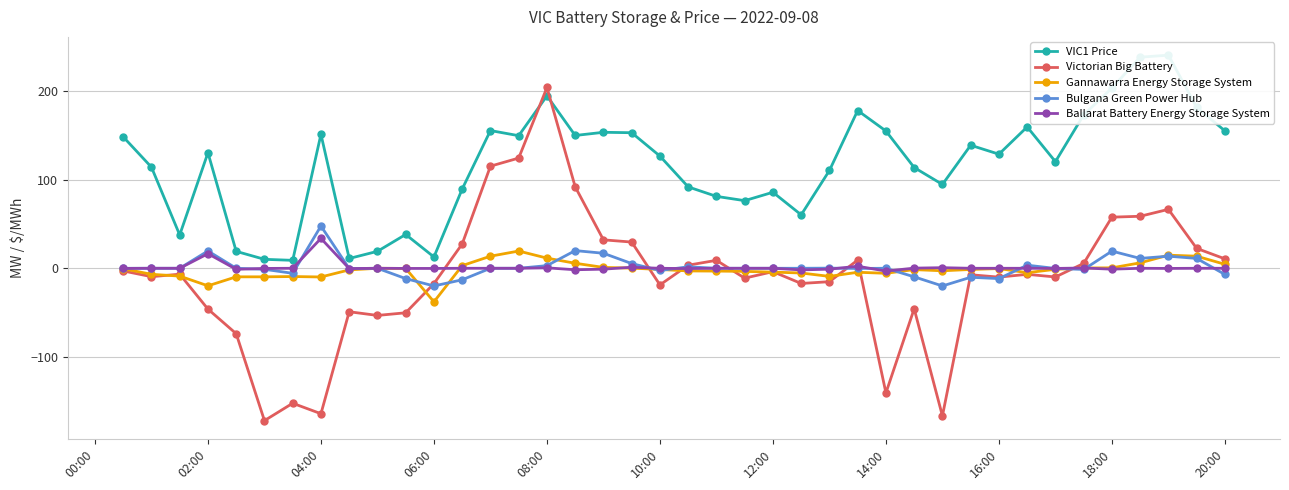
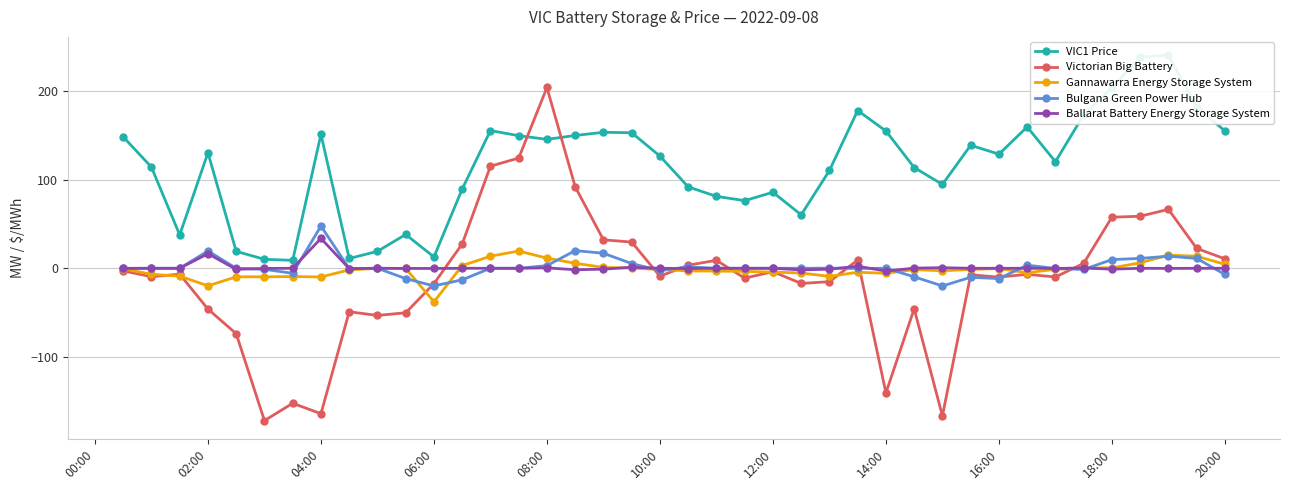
  {
    "VIC1 Price": {
      "02:00": 130,
      "04:00": 150,
      "06:00": 10,
-     "08:00": 200,
+     "08:00": 150,
      "10:00": 130,
      "12:00": 90,
      "14:00": 160,
      "16:00": 130,
      "20:00": 160
    },
    "Victorian Big Battery": {
      "02:00": -50,
      "04:00": -160,
      "08:00": 200,
-     "10:00": -20,
+     "10:00": -10,
      "14:00": -140,
      "18:00": 60,
      "20:00": 10
    },
    "Gannawarra Energy Storage System": {
      "02:00": -20,
      "04:00": -10,
      "06:00": -40,
      "08:00": 10,
      "20:00": 0
    },
    "Bulgana Green Power Hub": {
      "02:00": 20,
      "04:00": 50,
      "14:00": 0,
-     "18:00": 20,
+     "18:00": 10,
      "20:00": -10
    },
    "Ballarat Battery Energy Storage System": {
      "02:00": 20,
      "04:00": 30,
      "06:00": 0,
      "20:00": 0
    }
  }
